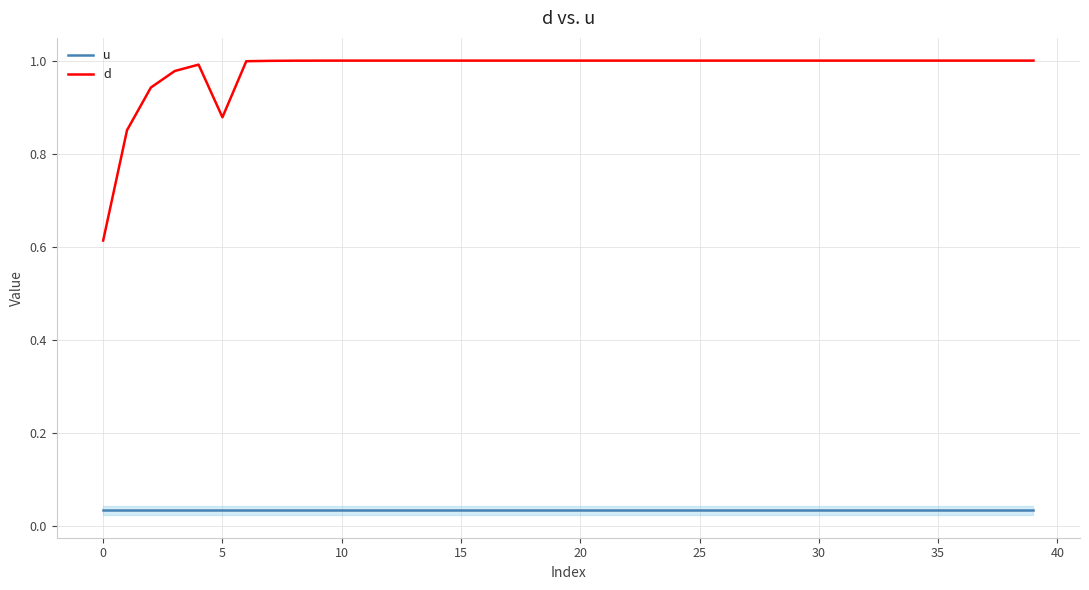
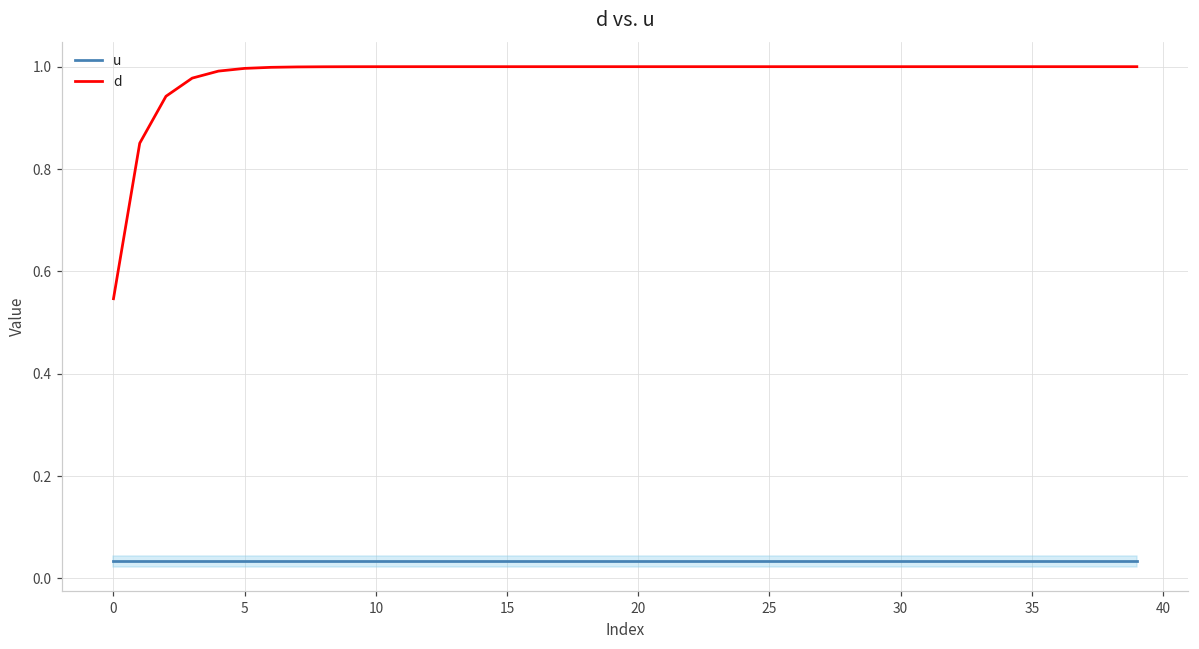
  {
    "u": {
      "0": 0.03,
      "5": 0.03,
      "10": 0.03,
      "15": 0.03,
      "20": 0.03,
      "25": 0.03,
      "30": 0.03,
      "35": 0.03
    },
    "d": {
-     "0": 0.61,
-     "5": 0.88,
+     "0": 0.55,
+     "5": 1.00,
      "10": 1.00,
      "15": 1.00,
      "20": 1.00,
      "25": 1.00,
      "30": 1.00,
      "35": 1.00
    }
  }
